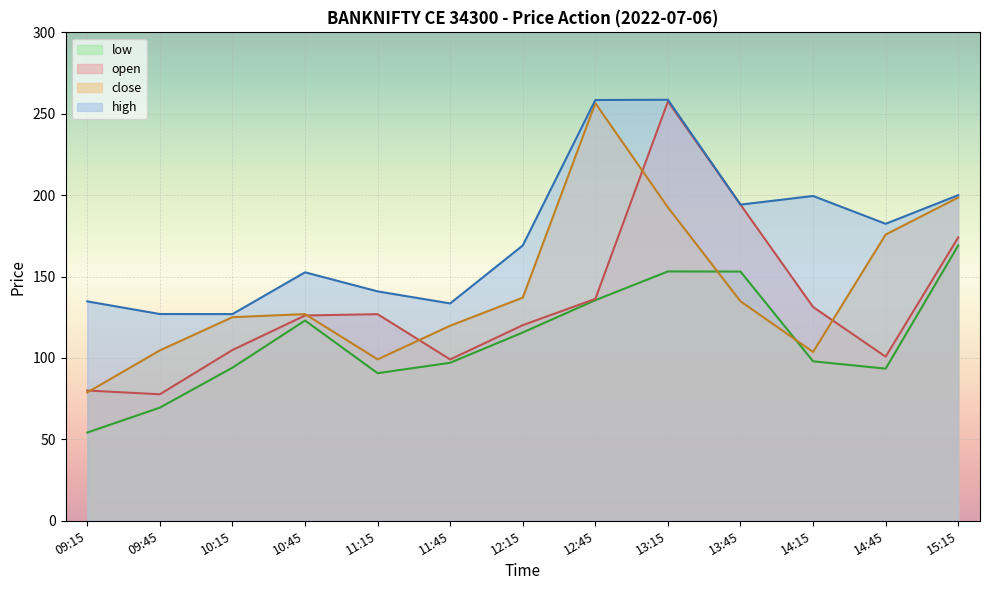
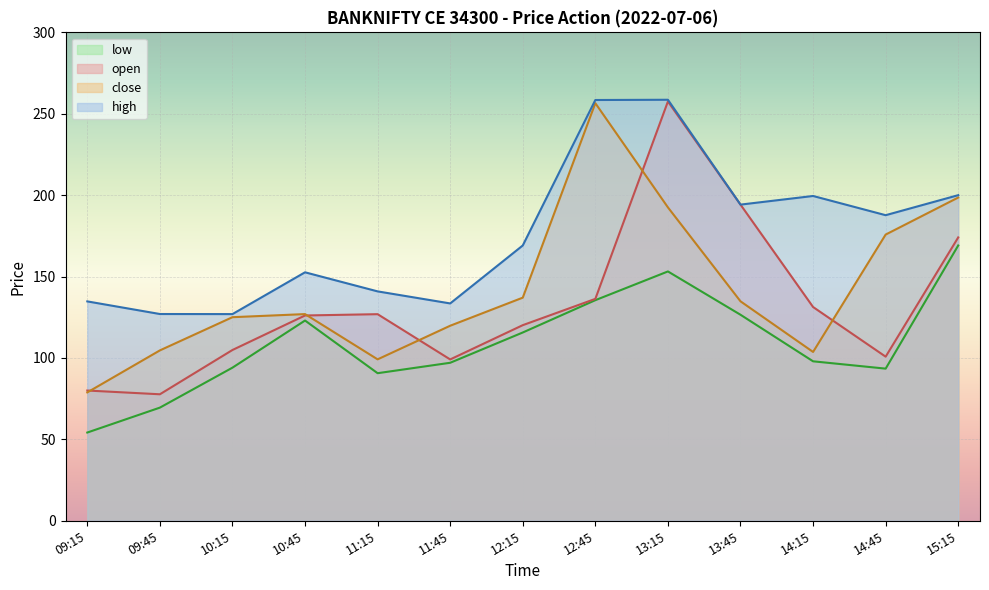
  {
    "low": {
      "09:15": 54,
      "09:45": 70,
      "10:15": 94,
      "10:45": 123,
      "11:15": 91,
      "11:45": 97,
      "12:15": 116,
      "13:15": 153,
-     "13:45": 153,
+     "13:45": 127,
      "14:15": 98,
      "14:45": 93,
      "15:15": 169
    },
    "high": {
      "09:15": 135,
      "09:45": 127,
      "10:15": 127,
      "10:45": 153,
      "11:15": 141,
      "11:45": 134,
      "12:15": 169,
      "12:45": 258,
      "14:15": 200,
-     "14:45": 182
+     "14:45": 188
    }
  }
